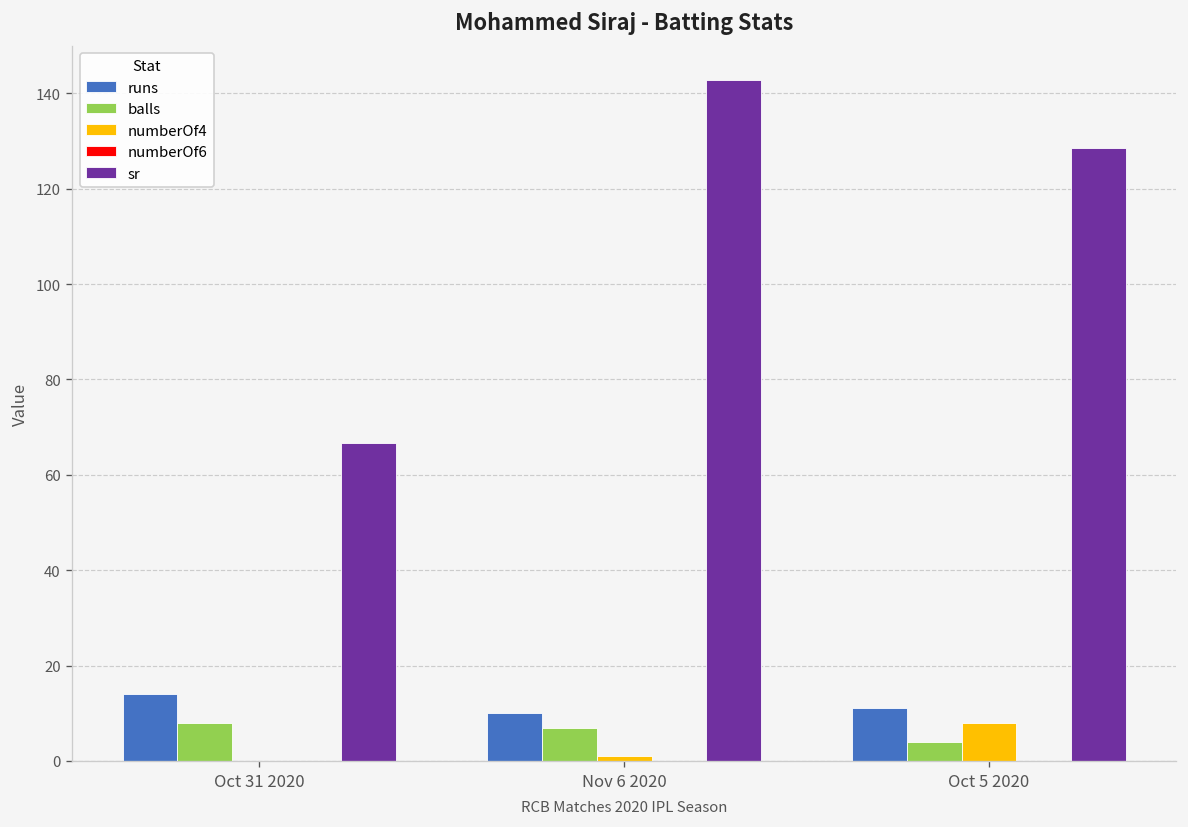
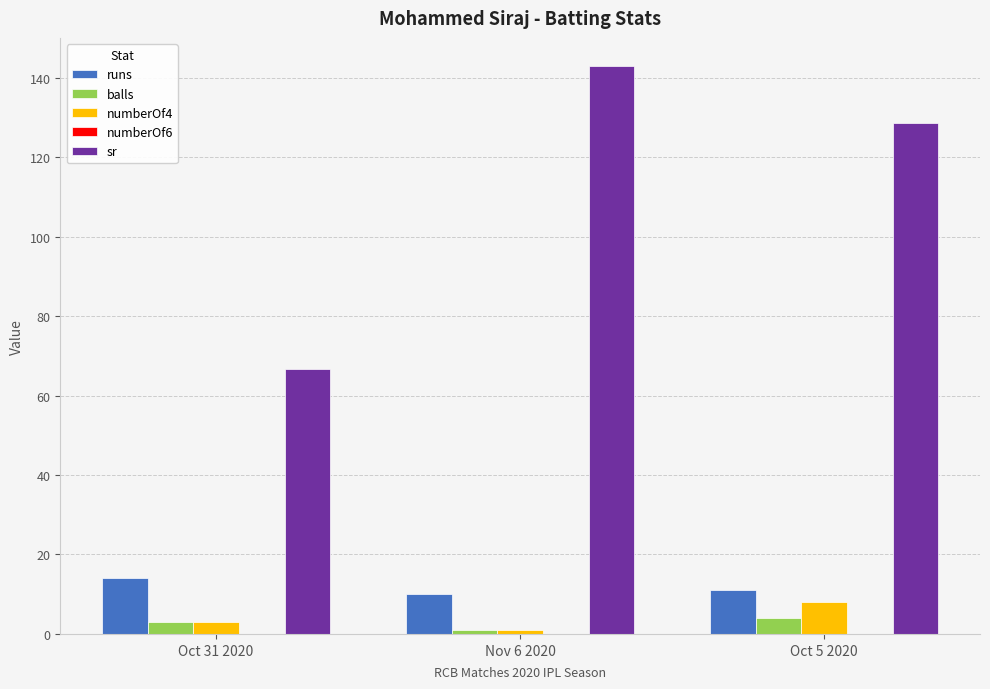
  {
    "runs": {
      "Oct 31 2020": 14,
      "Nov 6 2020": 10,
      "Oct 5 2020": 11
    },
    "balls": {
-     "Oct 31 2020": 8,
-     "Nov 6 2020": 7,
+     "Oct 31 2020": 3,
+     "Nov 6 2020": 1,
      "Oct 5 2020": 4
    },
    "numberOf4": {
-     "Oct 31 2020": 0,
+     "Oct 31 2020": 3,
      "Nov 6 2020": 1,
      "Oct 5 2020": 8
    },
    "numberOf6": {
      "Oct 31 2020": 0,
      "Nov 6 2020": 0,
      "Oct 5 2020": 0
    },
    "sr": {
      "Oct 31 2020": 67,
      "Nov 6 2020": 143,
      "Oct 5 2020": 129
    }
  }
